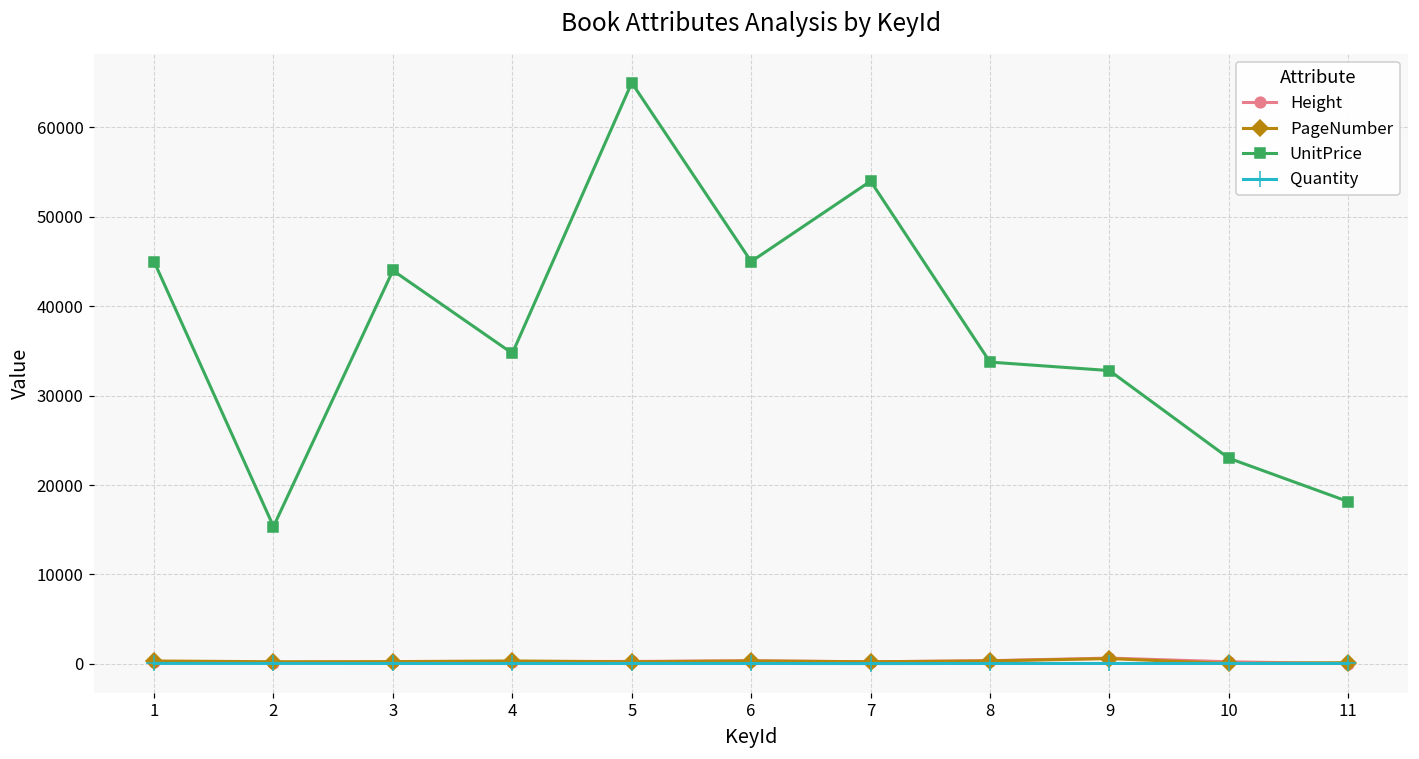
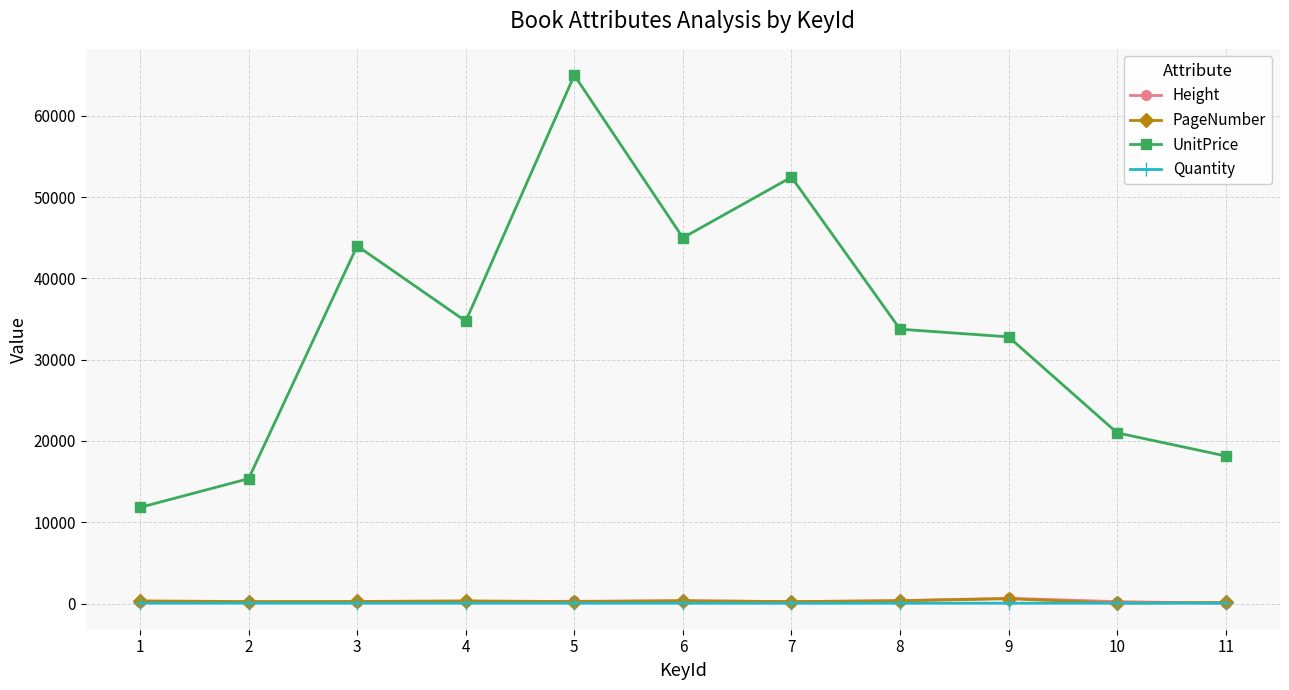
  {
    "UnitPrice": {
-     "1": 45000,
+     "1": 12000,
      "2": 15000,
      "3": 44000,
      "4": 35000,
      "5": 65000,
      "6": 45000,
-     "7": 54000,
+     "7": 52000,
      "8": 34000,
      "9": 33000,
-     "10": 23000,
+     "10": 21000,
      "11": 18000
    },
    "Quantity": {
      "9": 0
    }
  }
